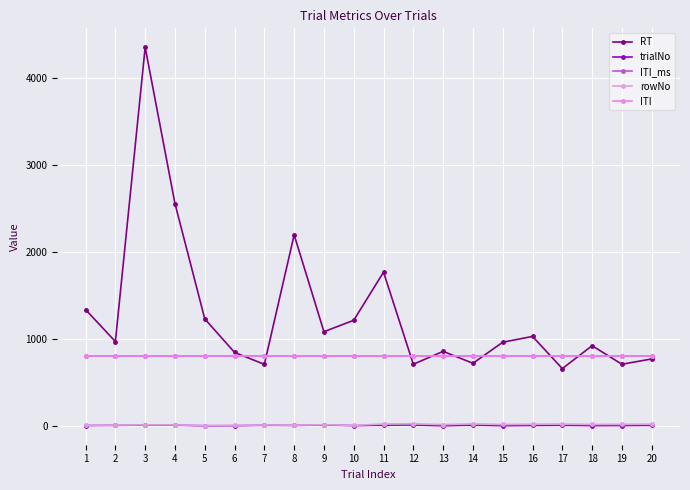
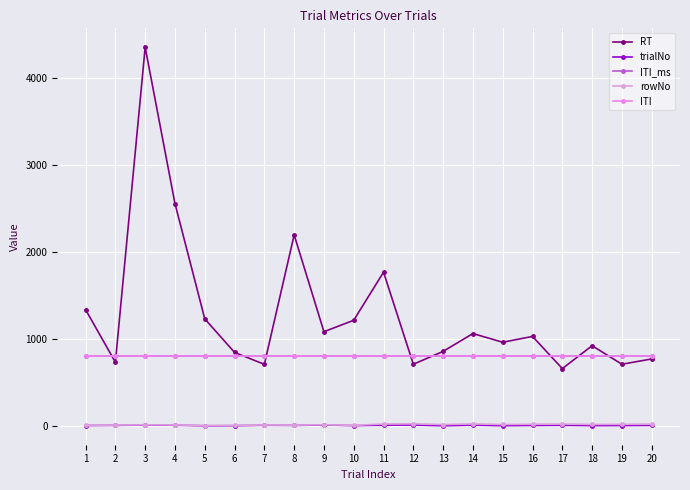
  {
    "RT": {
      "1": 1300,
-     "2": 1000,
+     "2": 700,
      "3": 4400,
      "4": 2600,
      "5": 1200,
      "6": 800,
      "7": 700,
      "8": 2200,
      "9": 1100,
      "10": 1200,
      "11": 1800,
      "12": 700,
      "13": 900,
-     "14": 700,
+     "14": 1100,
      "15": 1000,
      "16": 1000,
      "17": 700,
      "18": 900,
      "19": 700,
      "20": 800
    }
  }
